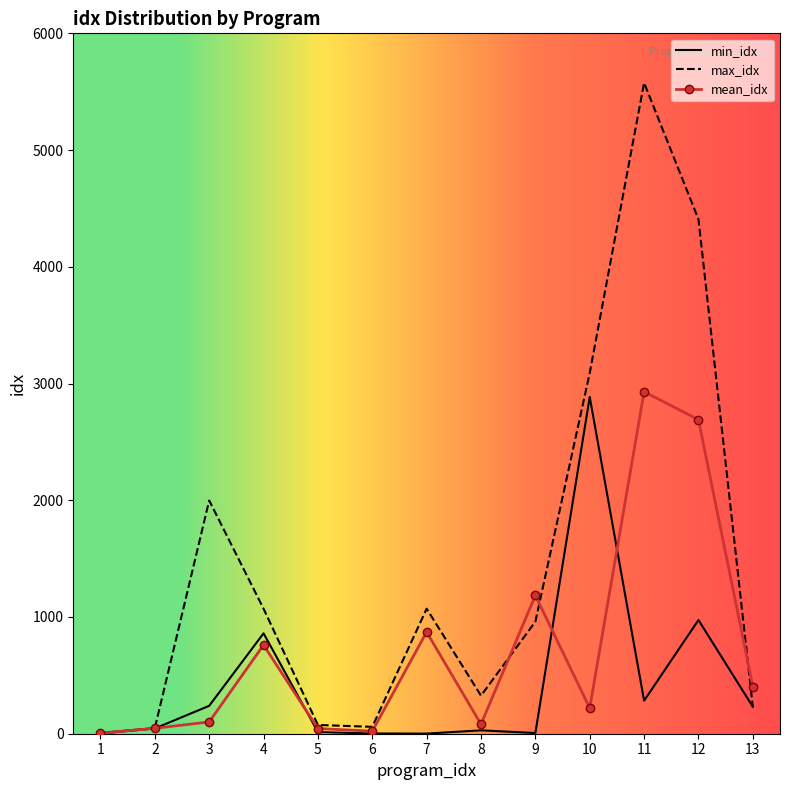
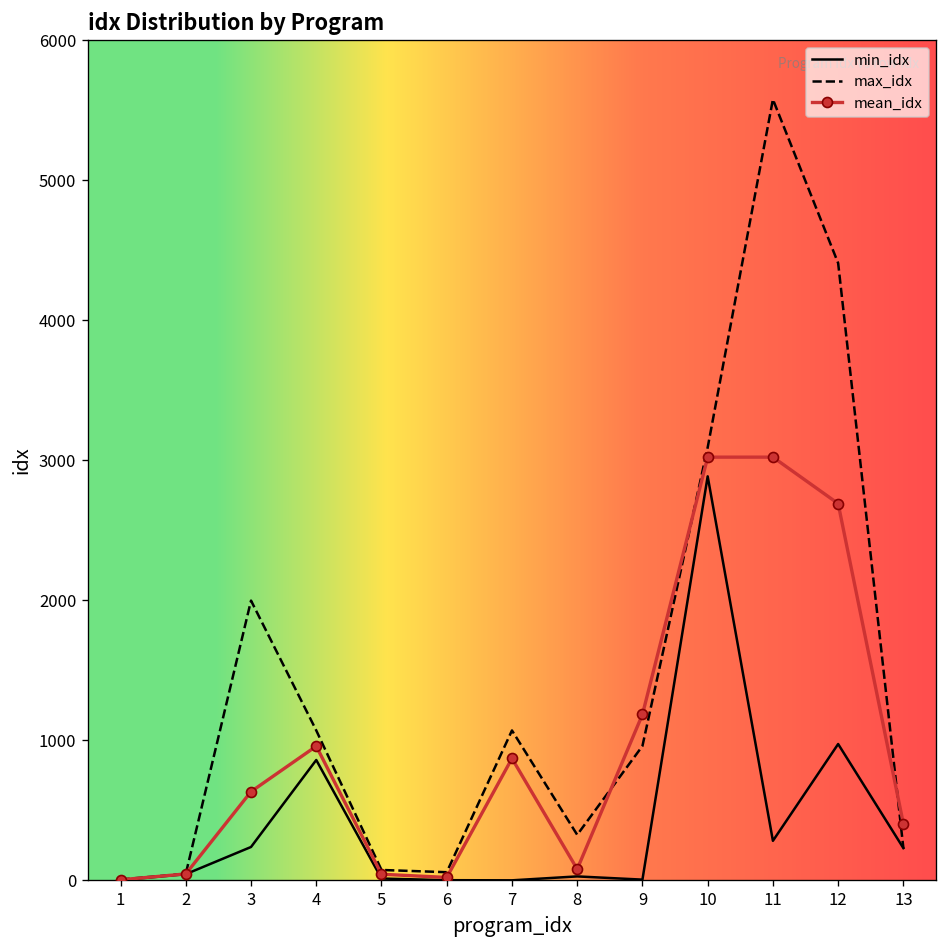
  {
    "mean_idx": {
-     "3": 100,
-     "4": 760,
+     "3": 630,
+     "4": 960,
      "5": 40,
      "7": 870,
      "8": 80,
      "9": 1190,
-     "10": 220,
-     "11": 2930,
+     "10": 3020,
+     "11": 3020,
      "12": 2690,
      "13": 400
    }
  }
